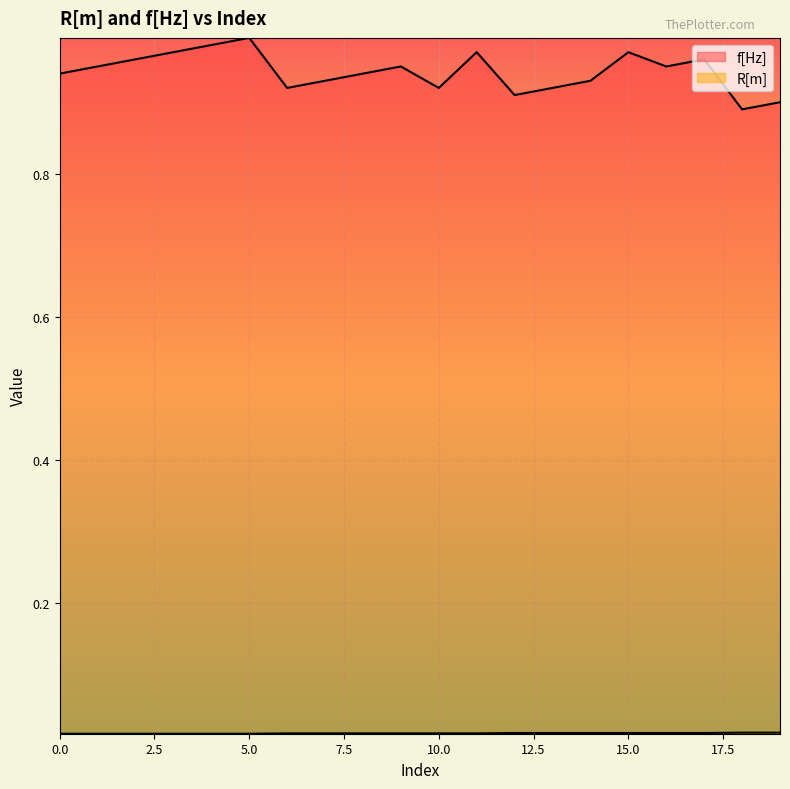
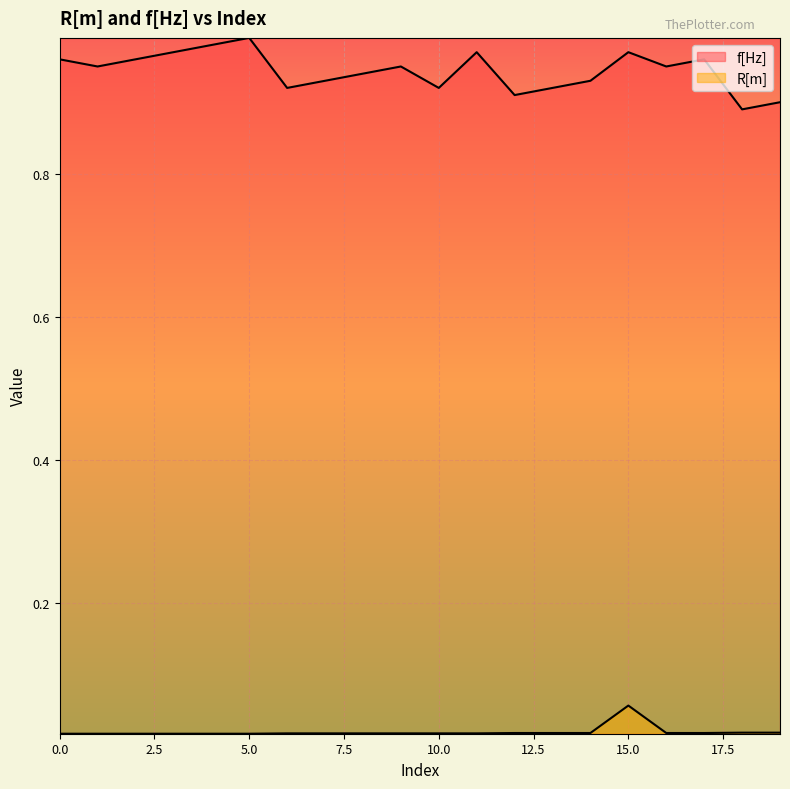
  {
    "f[Hz]": {
-     "0.0": 0.94,
+     "0.0": 0.96,
      "5.0": 0.99,
      "10.0": 0.92,
      "15.0": 0.97
    },
    "R[m]": {
      "0.0": 0.02,
      "5.0": 0.02,
      "10.0": 0.02,
-     "15.0": 0.02
+     "15.0": 0.06
    }
  }
